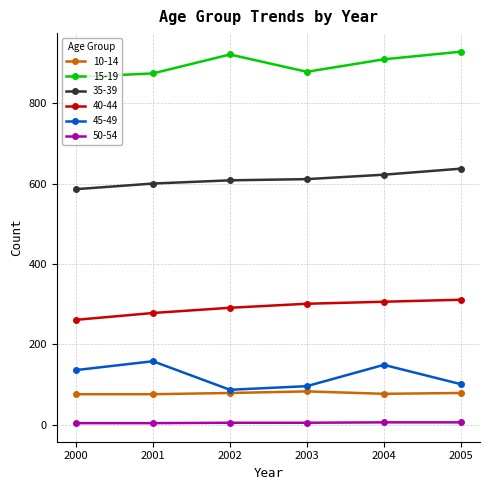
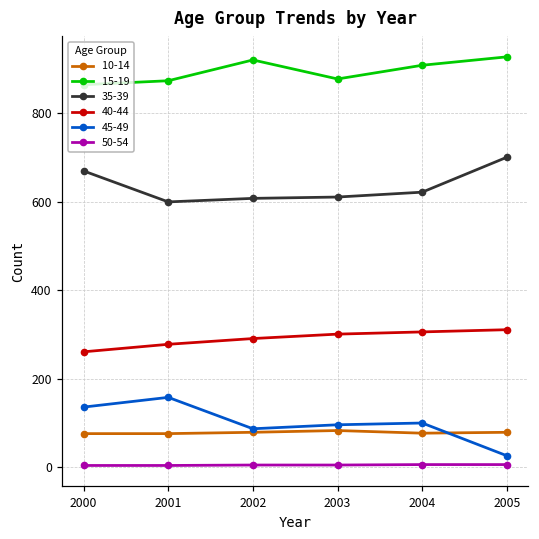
  {
    "10-14": {
      "2000": 80,
      "2001": 80,
      "2002": 80,
      "2003": 80,
      "2004": 80,
      "2005": 80
    },
    "15-19": {
      "2001": 870,
      "2002": 920,
      "2003": 880,
      "2004": 910,
      "2005": 930
    },
    "35-39": {
-     "2000": 590,
+     "2000": 670,
      "2001": 600,
      "2002": 610,
      "2003": 610,
      "2004": 620,
-     "2005": 640
+     "2005": 700
    },
    "40-44": {
      "2000": 260,
      "2001": 280,
      "2002": 290,
      "2003": 300,
      "2004": 310,
      "2005": 310
    },
    "45-49": {
      "2000": 140,
      "2001": 160,
      "2002": 90,
      "2003": 100,
-     "2004": 150,
-     "2005": 100
+     "2004": 100,
+     "2005": 30
    },
    "50-54": {
      "2000": 0,
      "2001": 0,
      "2002": 10,
      "2003": 10,
      "2004": 10,
      "2005": 10
    }
  }
